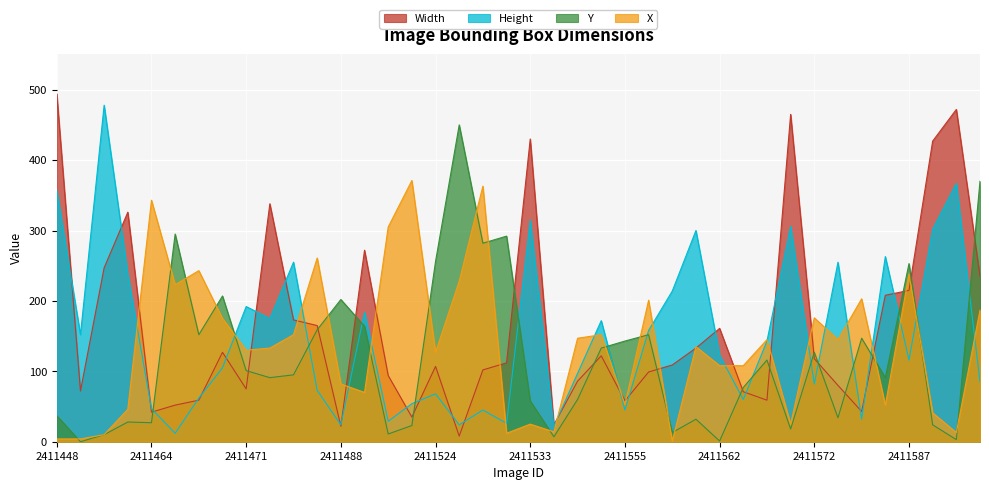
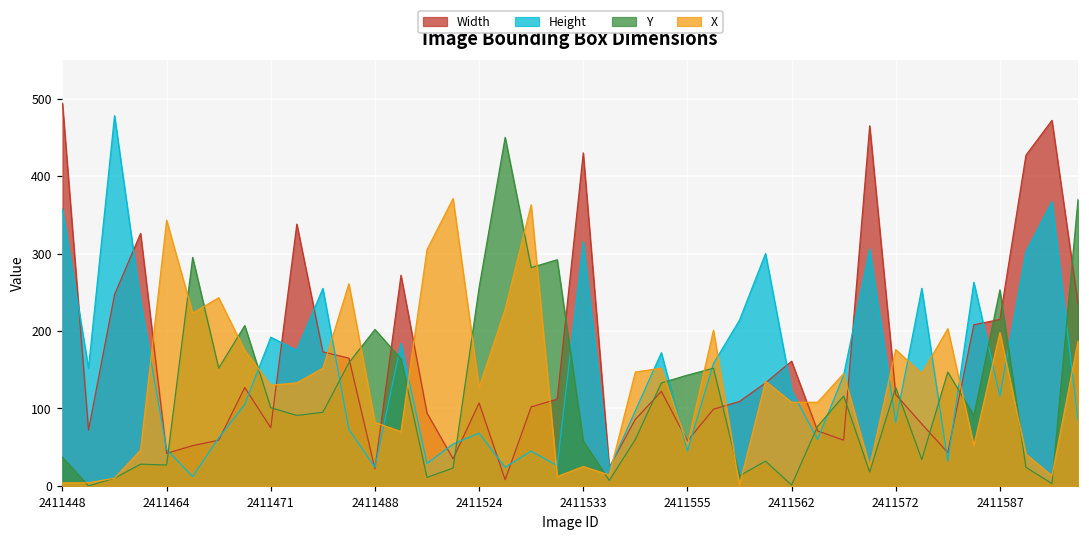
  {
    "Width": {
      "2411448": 490,
      "2411464": 40,
      "2411471": 80,
      "2411524": 110,
      "2411533": 430,
      "2411555": 60,
      "2411562": 160,
      "2411572": 120,
      "2411587": 220
    },
    "Height": {
      "2411448": 360,
      "2411464": 50,
      "2411471": 190,
      "2411524": 70,
      "2411533": 320,
      "2411555": 50,
      "2411562": 120,
      "2411572": 80,
      "2411587": 120
    },
    "Y": {
      "2411448": 40,
      "2411464": 30,
      "2411471": 100,
      "2411488": 200,
      "2411524": 260,
      "2411533": 60,
      "2411555": 140,
      "2411562": 0,
      "2411572": 130,
      "2411587": 250
    },
    "X": {
      "2411448": 0,
      "2411464": 340,
      "2411471": 130,
      "2411488": 80,
      "2411524": 130,
      "2411533": 30,
      "2411555": 50,
      "2411562": 110,
      "2411572": 180,
-     "2411587": 240
+     "2411587": 200
    }
  }
